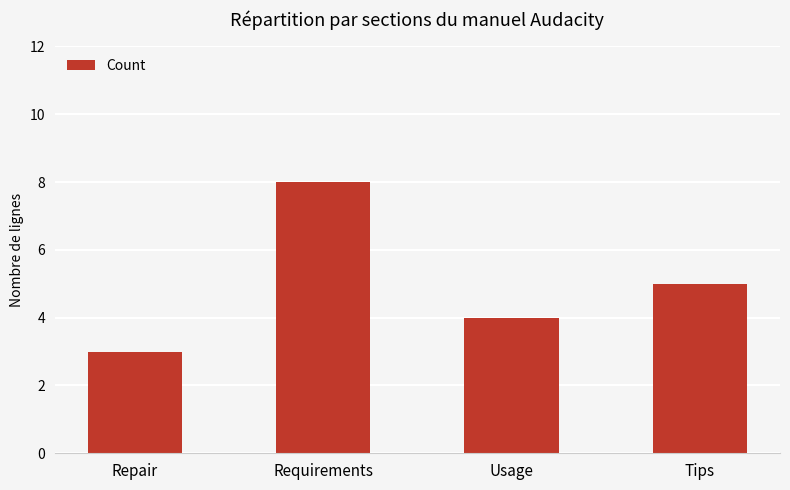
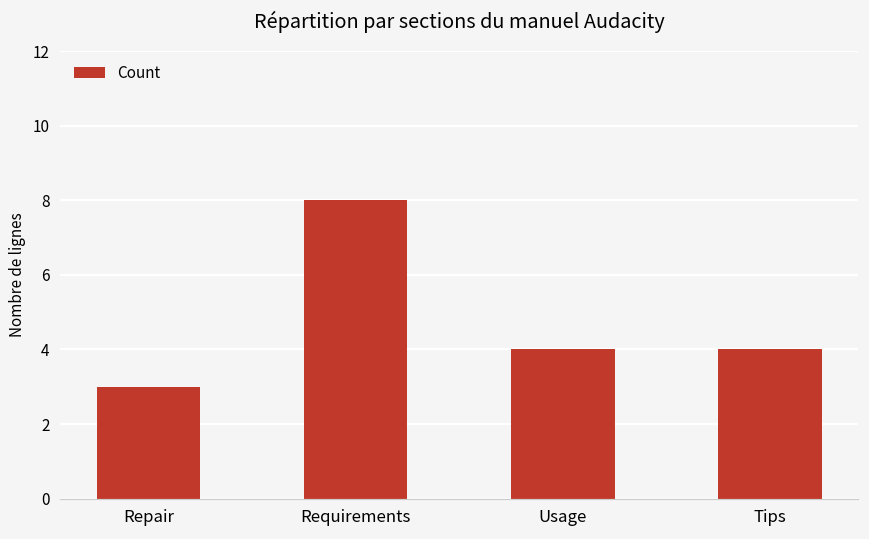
  {
    "Repair": 3,
    "Requirements": 8,
    "Usage": 4,
-   "Tips": 5
+   "Tips": 4
  }
